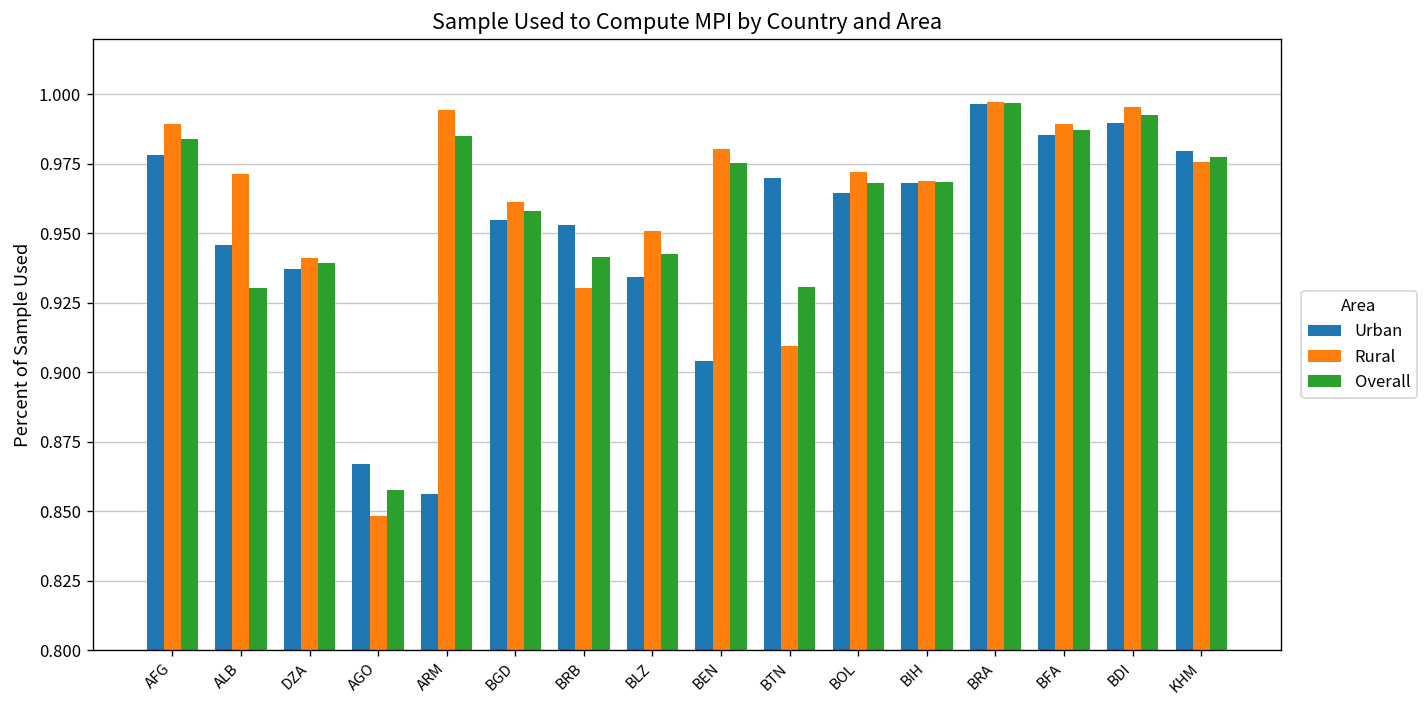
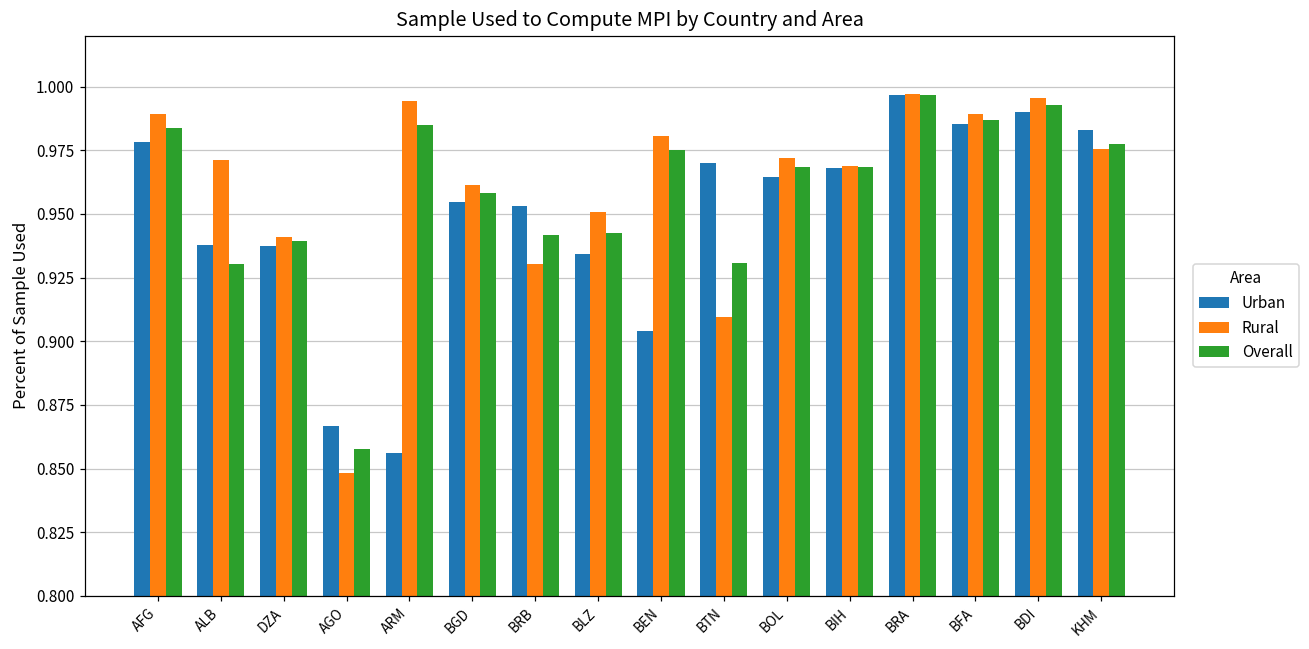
  {
    "Urban": {
      "AFG": 0.978,
-     "ALB": 0.946,
+     "ALB": 0.938,
      "DZA": 0.937,
      "AGO": 0.867,
      "ARM": 0.856,
      "BGD": 0.955,
      "BRB": 0.953,
      "BLZ": 0.934,
      "BEN": 0.904,
      "BTN": 0.970,
      "BOL": 0.964,
      "BIH": 0.968,
      "BRA": 0.997,
      "BFA": 0.985,
      "BDI": 0.990,
-     "KHM": 0.980
+     "KHM": 0.983
    },
    "Rural": {
      "AFG": 0.989,
      "ALB": 0.971,
      "DZA": 0.941,
      "AGO": 0.848,
      "ARM": 0.994,
      "BGD": 0.961,
      "BRB": 0.930,
      "BLZ": 0.951,
      "BEN": 0.981,
      "BTN": 0.910,
      "BOL": 0.972,
      "BIH": 0.969,
      "BRA": 0.997,
      "BFA": 0.989,
      "BDI": 0.995,
      "KHM": 0.976
    },
    "Overall": {
      "AFG": 0.984,
      "ALB": 0.930,
      "DZA": 0.939,
      "AGO": 0.858,
      "ARM": 0.985,
      "BGD": 0.958,
      "BRB": 0.942,
      "BLZ": 0.943,
      "BEN": 0.975,
      "BTN": 0.931,
      "BOL": 0.968,
      "BIH": 0.969,
      "BRA": 0.997,
      "BFA": 0.987,
      "BDI": 0.993,
      "KHM": 0.978
    }
  }
